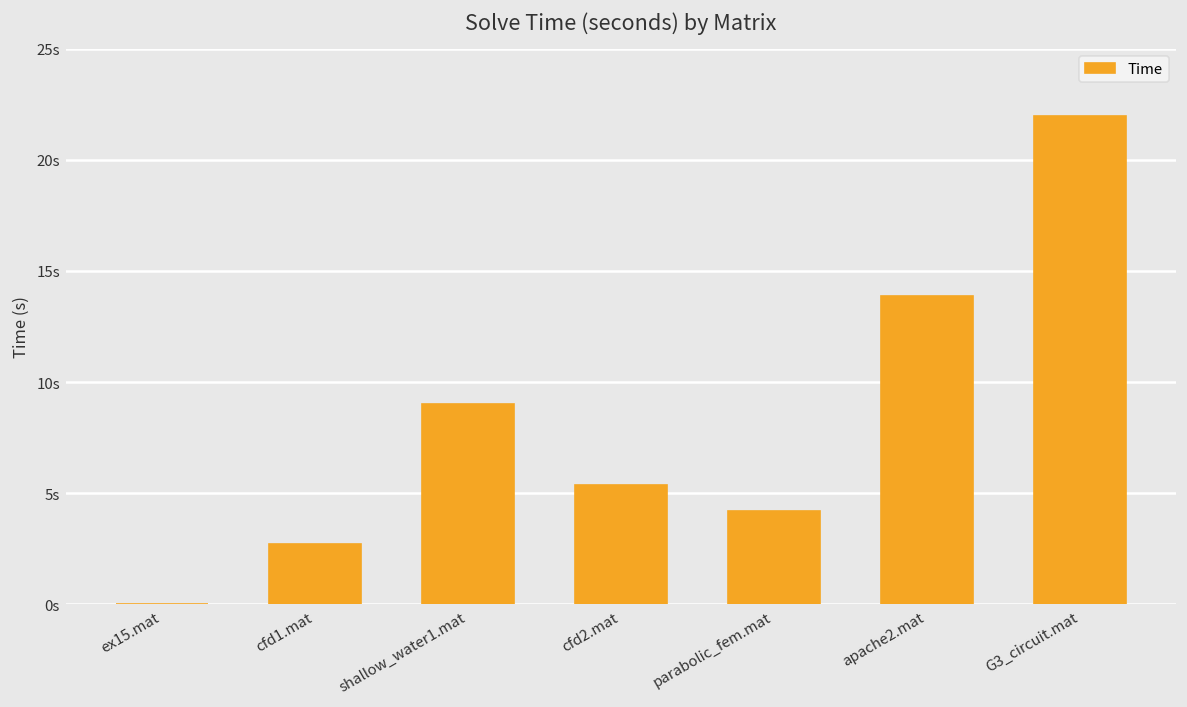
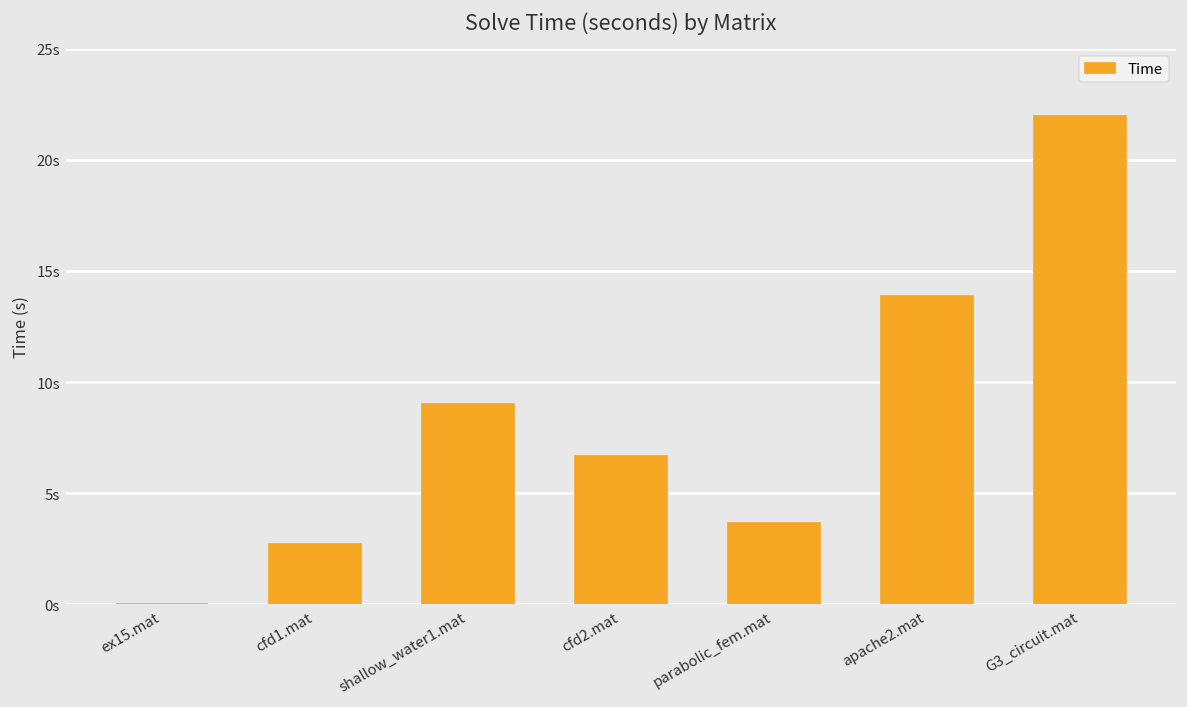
  {
    "cfd1.mat": "2.7s",
    "shallow_water1.mat": "9.0s",
-   "cfd2.mat": "5.4s",
-   "parabolic_fem.mat": "4.2s",
+   "cfd2.mat": "6.7s",
+   "parabolic_fem.mat": "3.7s",
    "apache2.mat": "13.9s",
    "G3_circuit.mat": "22.0s"
  }
